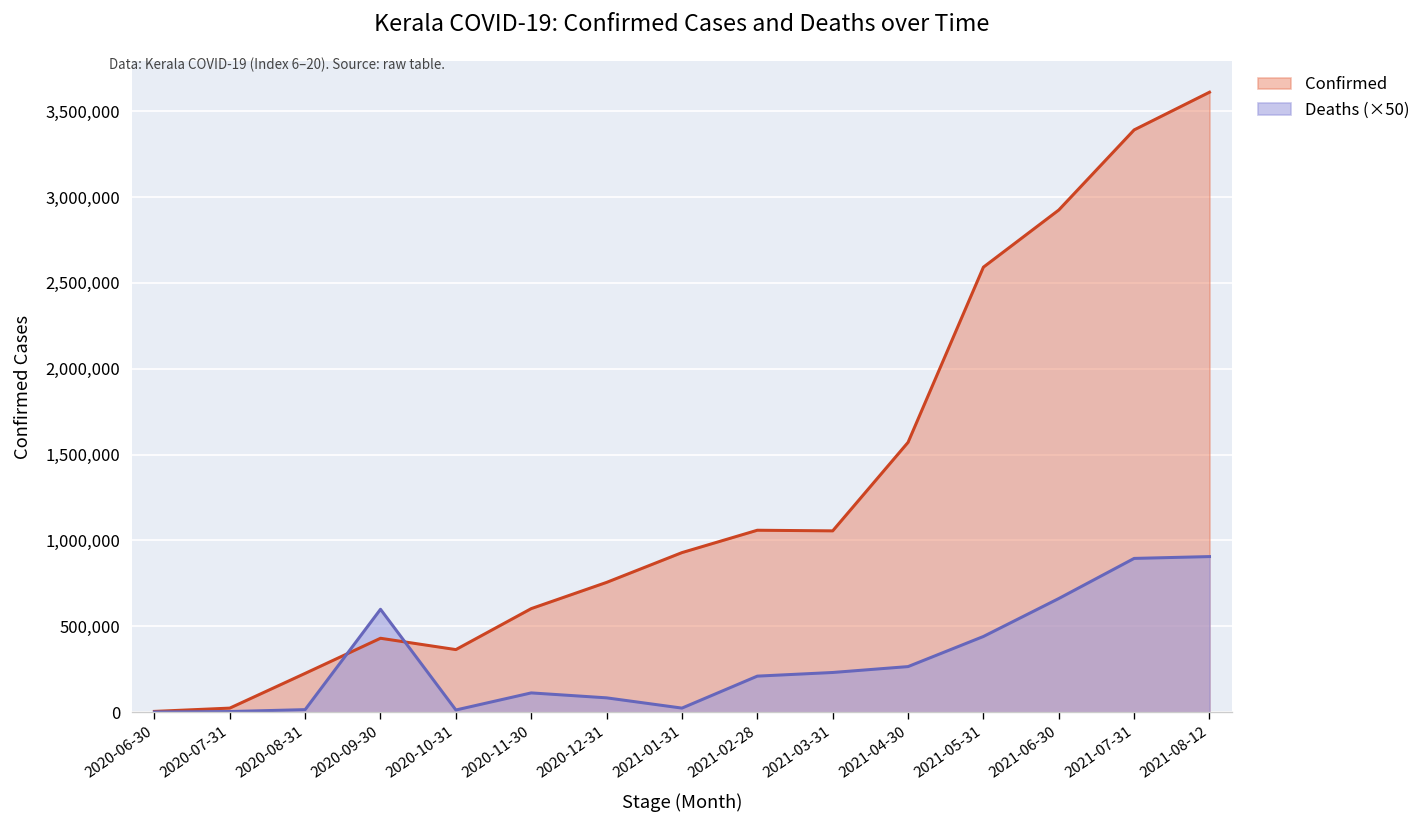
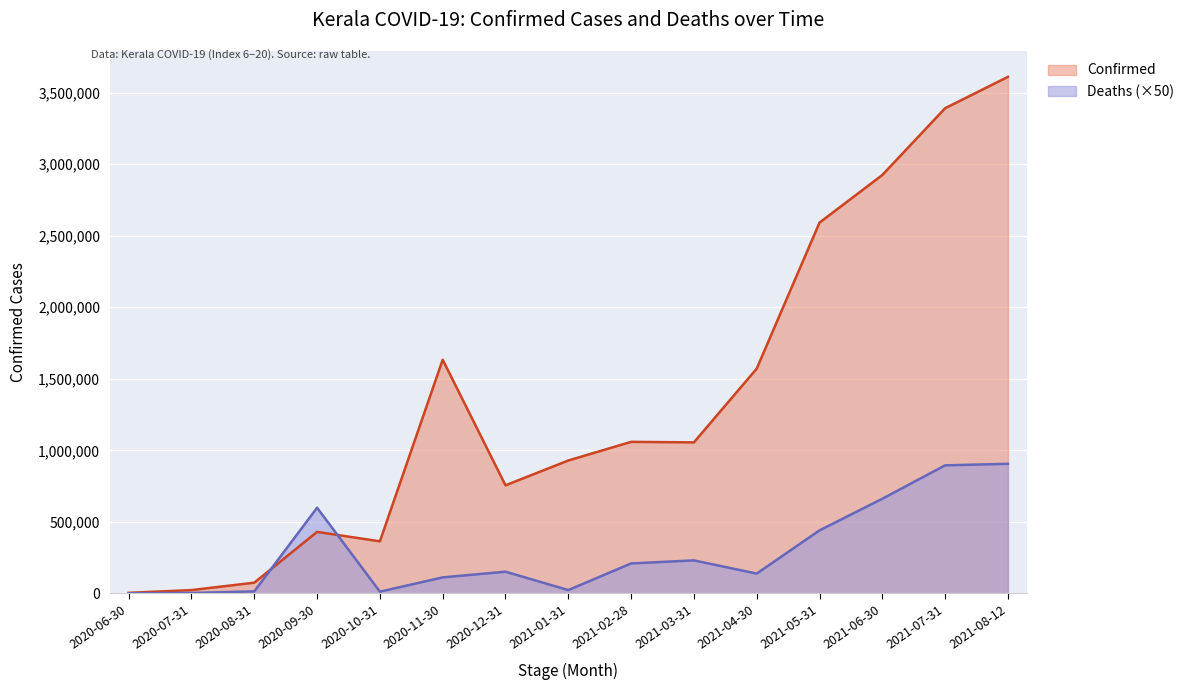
  {
    "Confirmed": {
      "2020-07-31": "20,000",
-     "2020-08-31": "230,000",
+     "2020-08-31": "80,000",
      "2020-09-30": "430,000",
      "2020-10-31": "360,000",
-     "2020-11-30": "600,000",
+     "2020-11-30": "1,630,000",
      "2020-12-31": "760,000",
      "2021-01-31": "930,000",
      "2021-02-28": "1,060,000",
      "2021-03-31": "1,060,000",
      "2021-04-30": "1,570,000",
      "2021-05-31": "2,590,000",
      "2021-06-30": "2,920,000",
      "2021-07-31": "3,390,000",
      "2021-08-12": "3,610,000"
    },
    "Deaths (×50)": {
      "2020-07-31": "0",
      "2020-08-31": "10,000",
      "2020-09-30": "600,000",
      "2020-10-31": "10,000",
      "2020-11-30": "110,000",
-     "2020-12-31": "80,000",
+     "2020-12-31": "150,000",
      "2021-01-31": "20,000",
      "2021-02-28": "210,000",
      "2021-03-31": "230,000",
-     "2021-04-30": "270,000",
+     "2021-04-30": "140,000",
      "2021-05-31": "440,000",
      "2021-06-30": "660,000",
      "2021-07-31": "900,000",
      "2021-08-12": "910,000"
    }
  }
